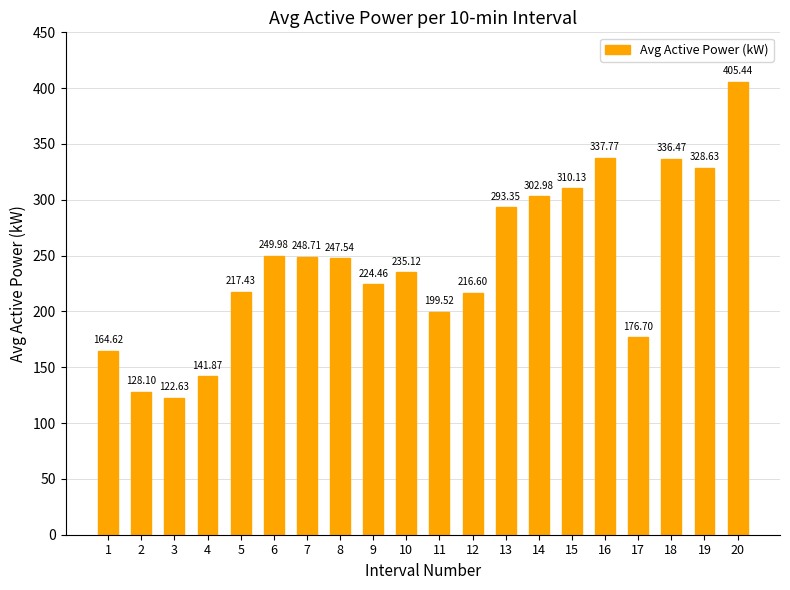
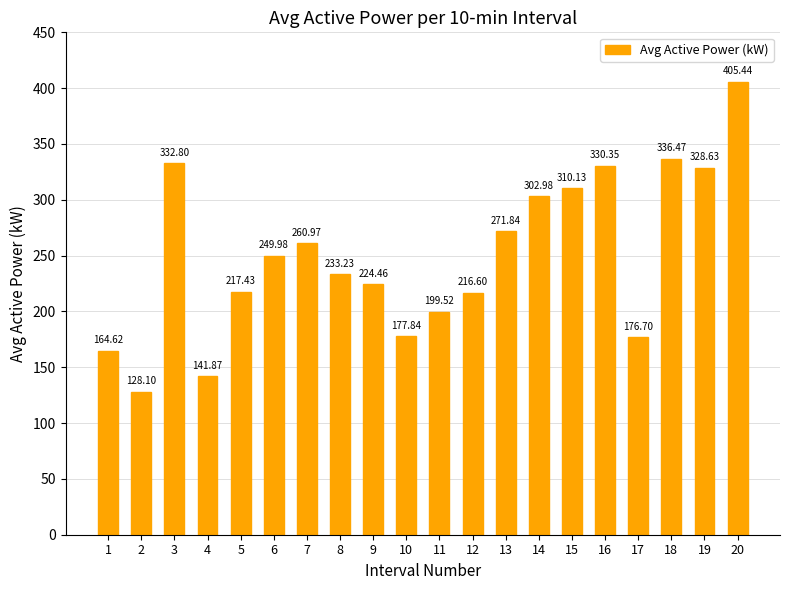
  {
    "1": 164.62,
    "2": 128.10,
-   "3": 122.63,
+   "3": 332.80,
    "4": 141.87,
    "5": 217.43,
    "6": 249.98,
-   "7": 248.71,
-   "8": 247.54,
+   "7": 260.97,
+   "8": 233.23,
    "9": 224.46,
-   "10": 235.12,
+   "10": 177.84,
    "11": 199.52,
    "12": 216.60,
-   "13": 293.35,
+   "13": 271.84,
    "14": 302.98,
    "15": 310.13,
-   "16": 337.77,
+   "16": 330.35,
    "17": 176.70,
    "18": 336.47,
    "19": 328.63,
    "20": 405.44
  }
